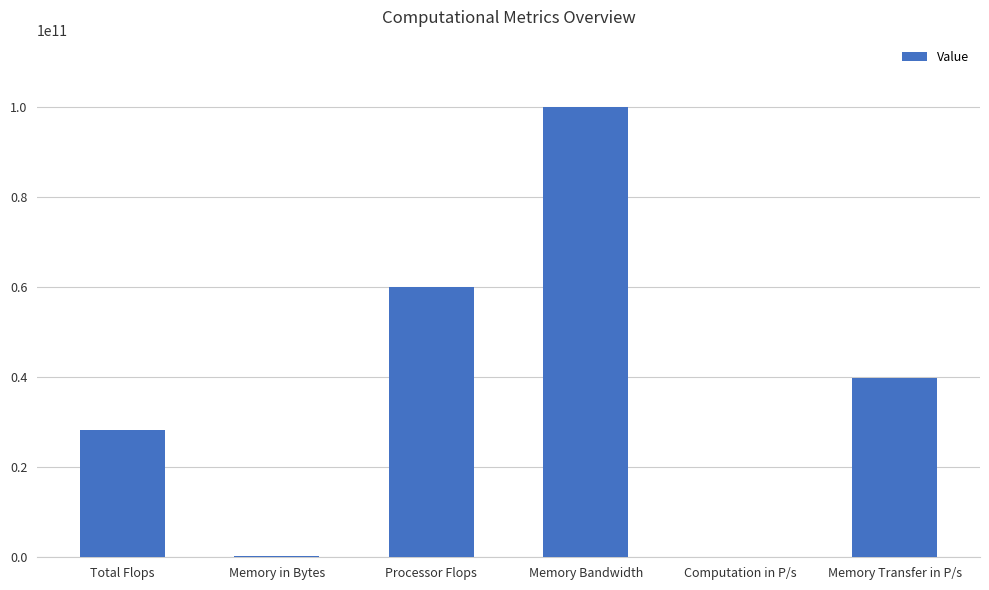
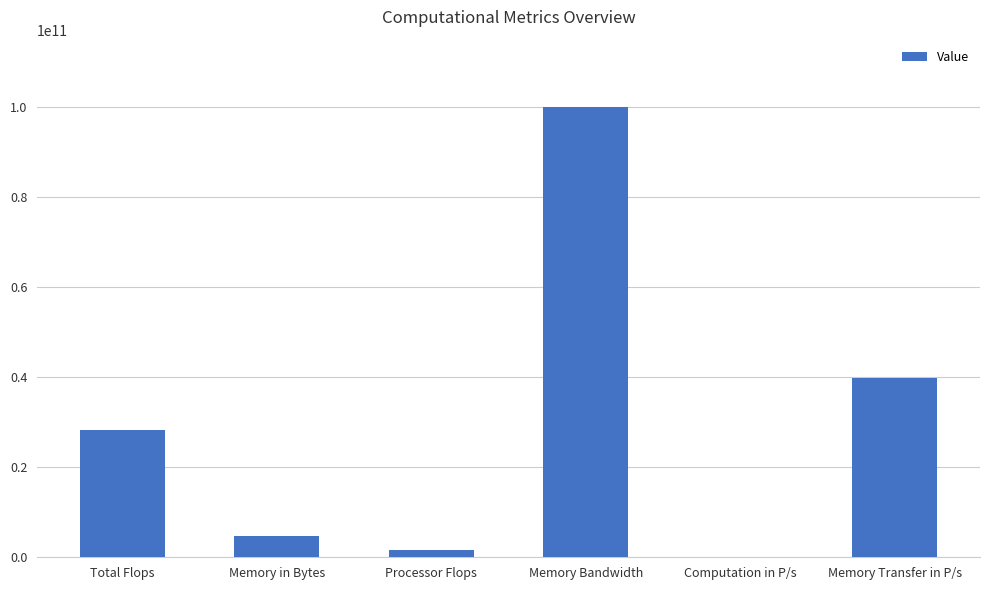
  {
    "Total Flops": 28000000000,
-   "Memory in Bytes": 0,
-   "Processor Flops": 60000000000,
+   "Memory in Bytes": 5000000000,
+   "Processor Flops": 2000000000,
    "Memory Bandwidth": 100000000000,
    "Memory Transfer in P/s": 40000000000
  }
